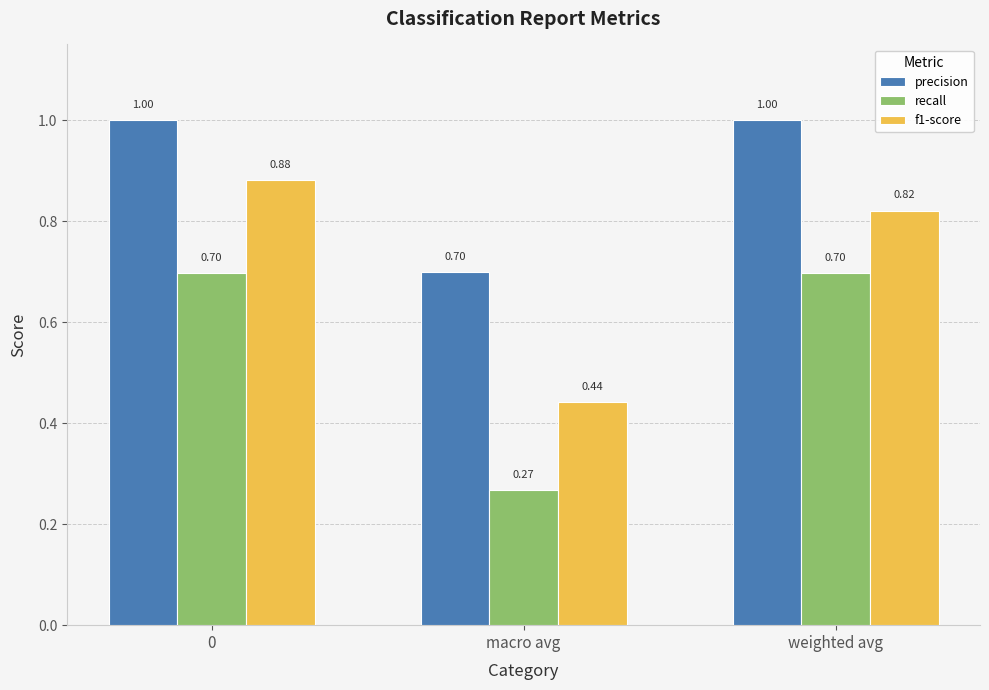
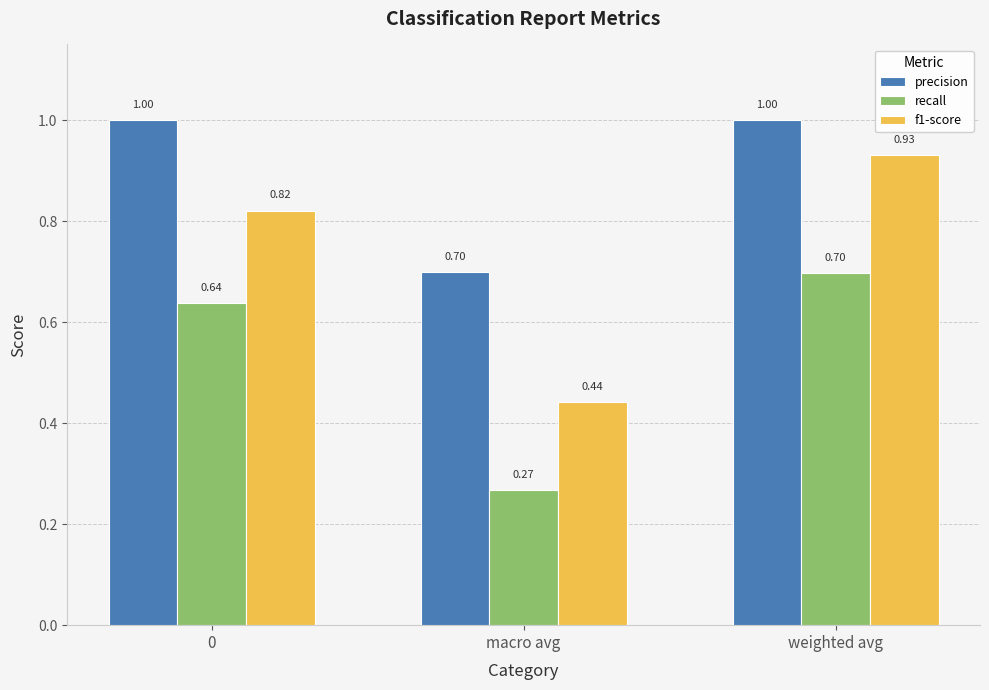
  {
    "precision": {
      "0": 1.00,
      "macro avg": 0.70,
      "weighted avg": 1.00
    },
    "recall": {
-     "0": 0.70,
+     "0": 0.64,
      "macro avg": 0.27,
      "weighted avg": 0.70
    },
    "f1-score": {
-     "0": 0.88,
+     "0": 0.82,
      "macro avg": 0.44,
-     "weighted avg": 0.82
+     "weighted avg": 0.93
    }
  }
